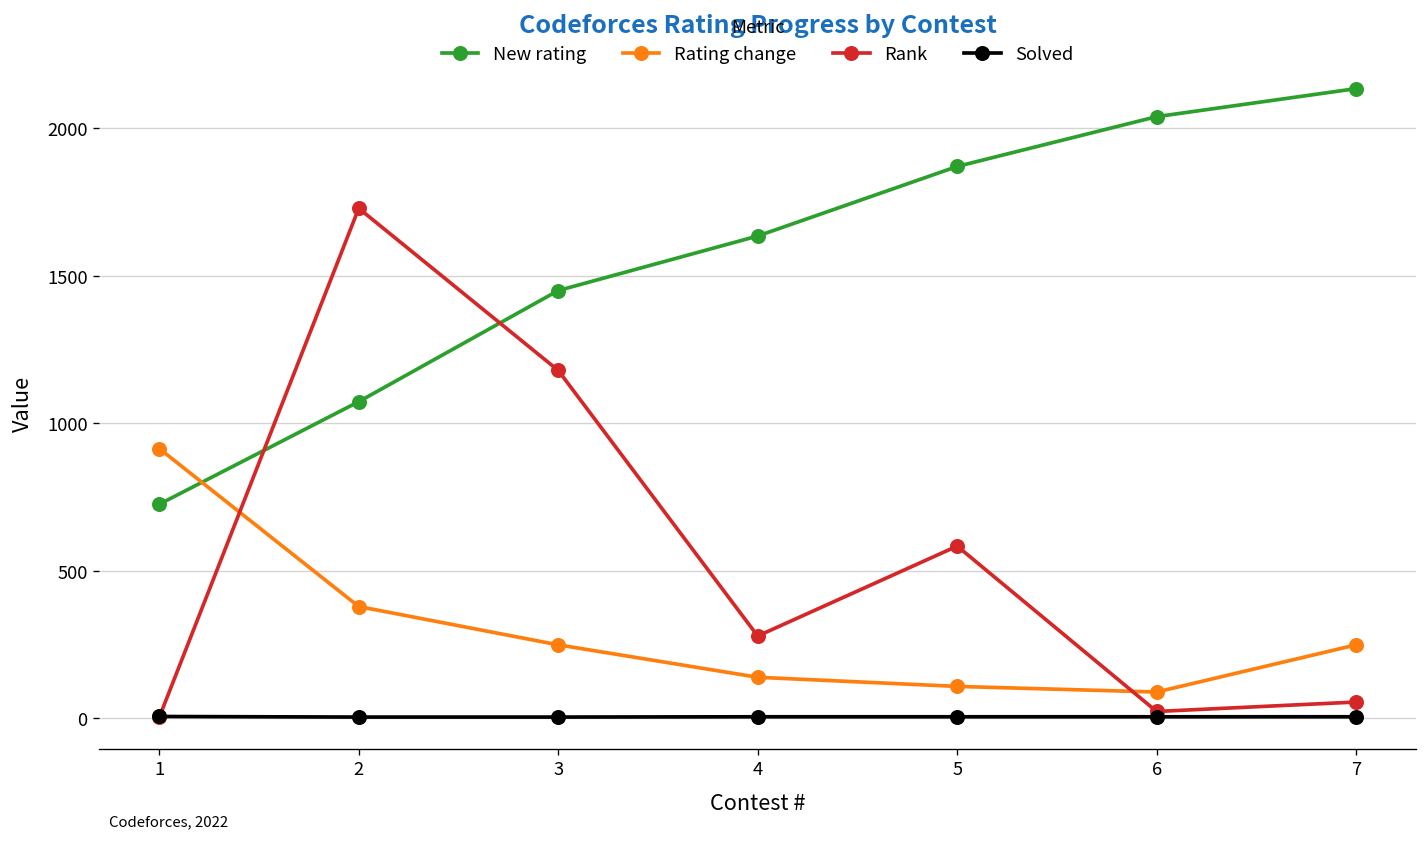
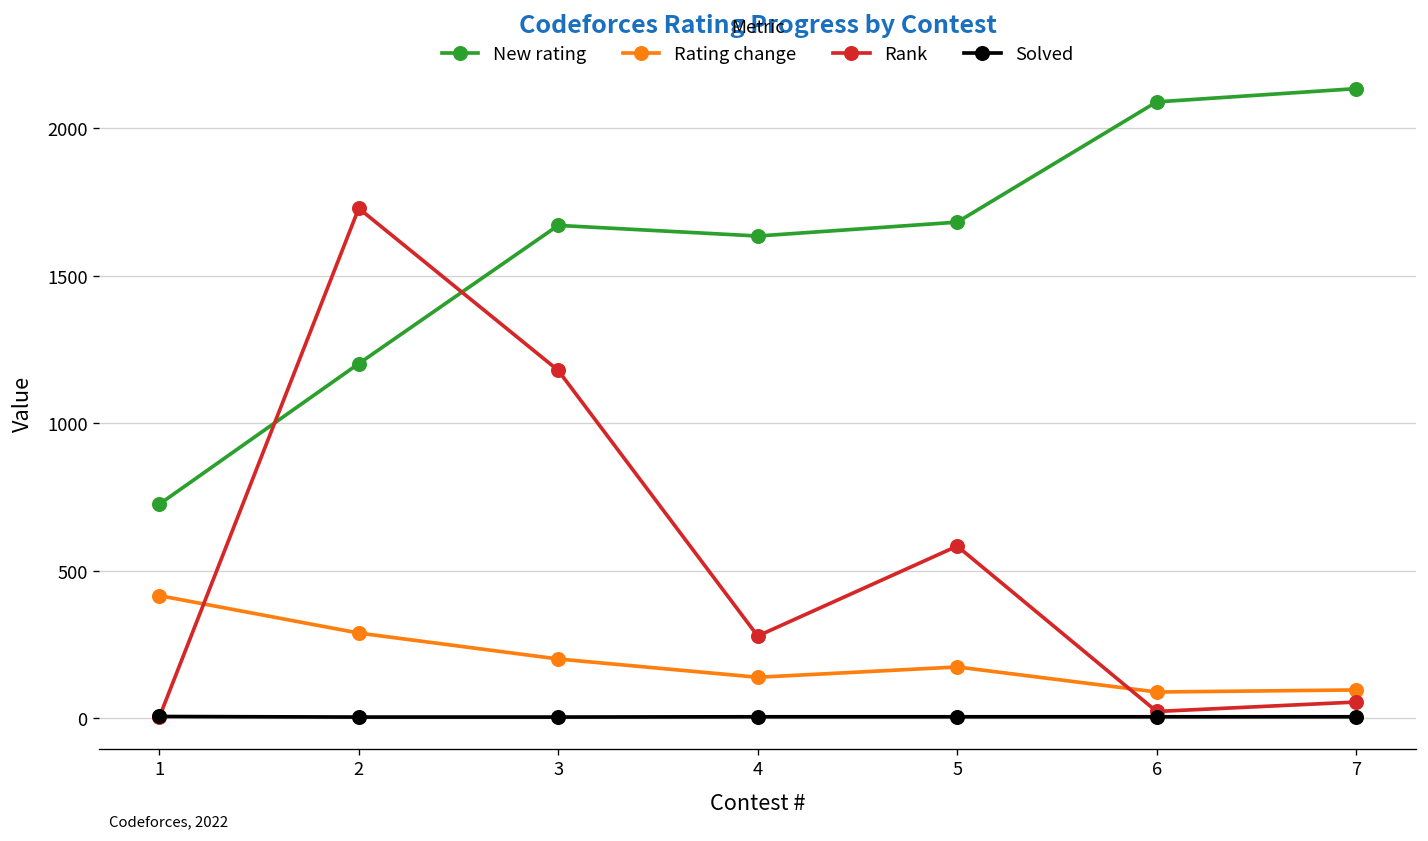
  {
    "New rating": {
      "1": 730,
-     "2": 1070,
-     "3": 1450,
+     "2": 1200,
+     "3": 1670,
      "4": 1640,
-     "5": 1870,
-     "6": 2040,
+     "5": 1680,
+     "6": 2090,
      "7": 2140
    },
    "Rating change": {
-     "1": 910,
-     "2": 380,
-     "3": 250,
+     "1": 420,
+     "2": 290,
+     "3": 200,
      "4": 140,
-     "5": 110,
+     "5": 170,
      "6": 90,
-     "7": 250
+     "7": 100
    },
    "Rank": {
      "2": 1730,
      "3": 1180,
      "4": 280,
      "5": 580,
      "6": 20,
      "7": 50
    },
    "Solved": {
      "2": 0,
      "3": 0,
      "4": 0,
      "5": 0,
      "6": 0,
      "7": 0
    }
  }
